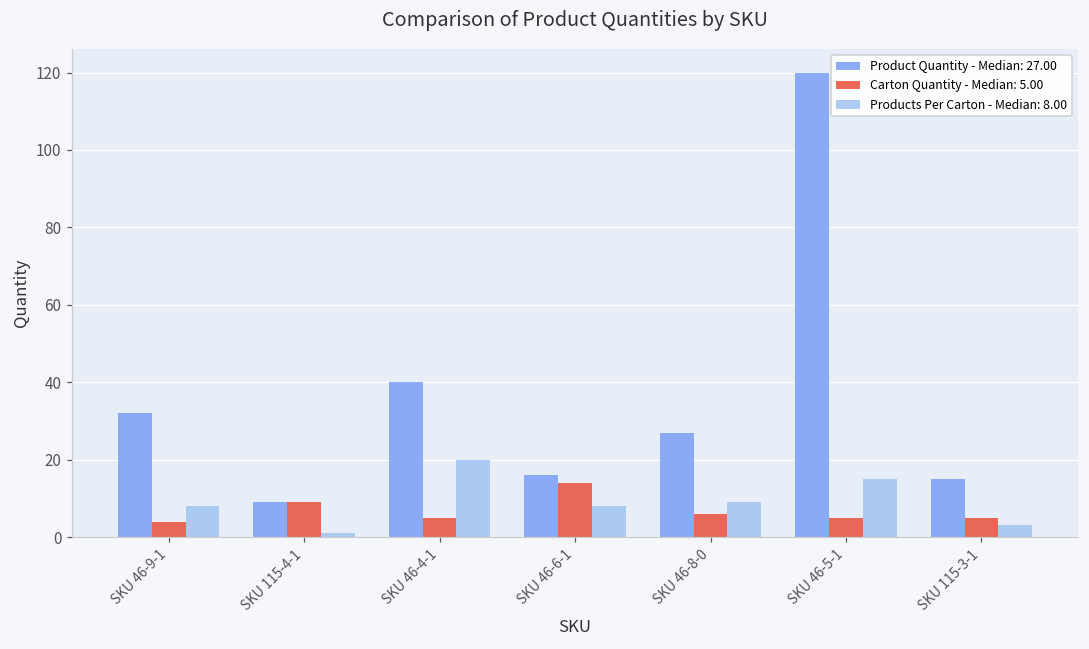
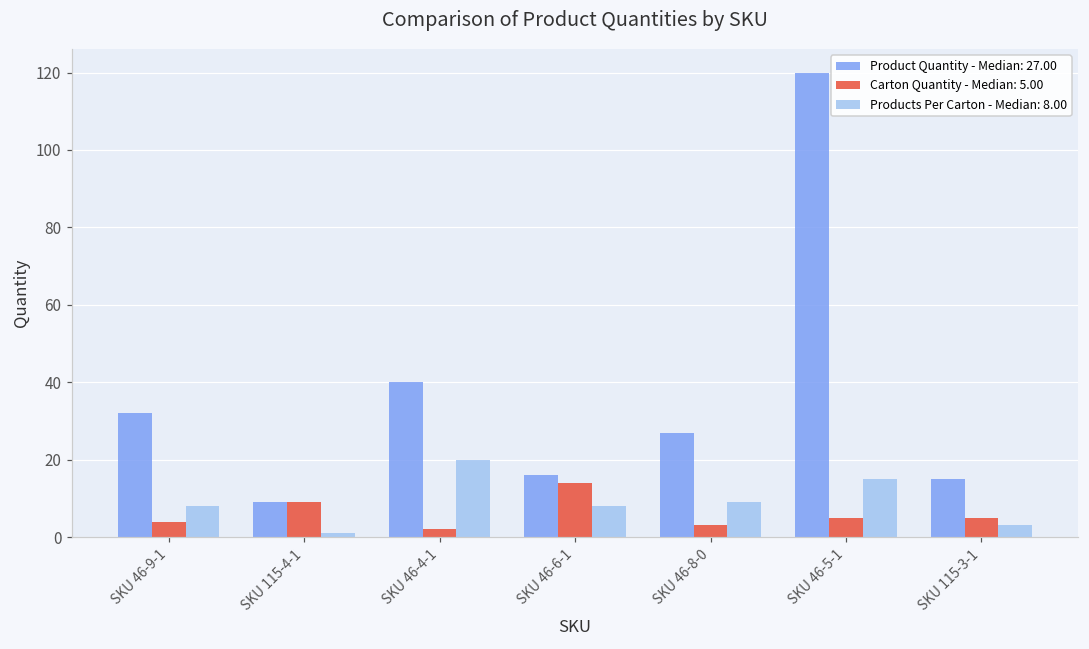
  {
    "Carton Quantity - Median: 5.00": {
      "SKU 46-9-1": 4,
      "SKU 115-4-1": 9,
-     "SKU 46-4-1": 5,
+     "SKU 46-4-1": 2,
      "SKU 46-6-1": 14,
-     "SKU 46-8-0": 6,
+     "SKU 46-8-0": 3,
      "SKU 46-5-1": 5,
      "SKU 115-3-1": 5
    }
  }
